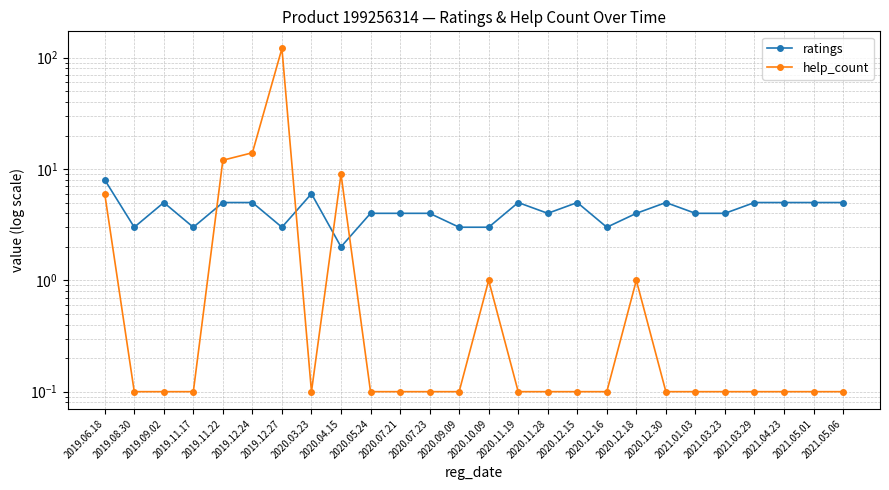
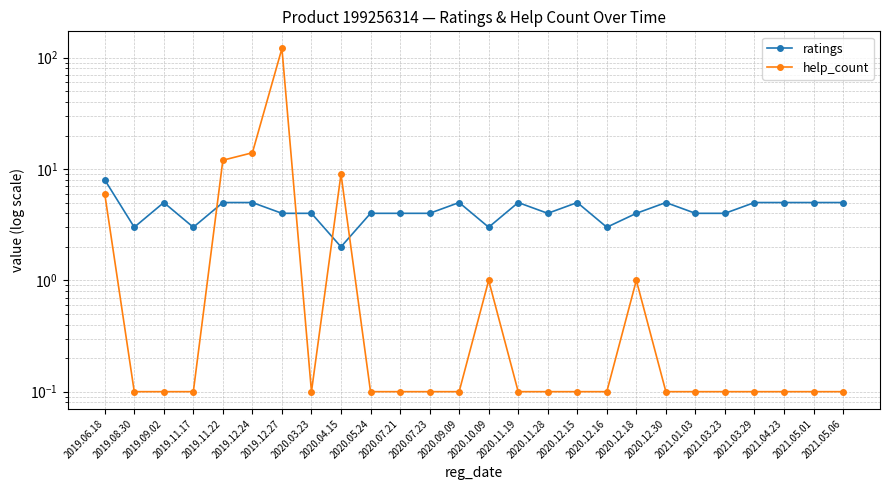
  {
    "ratings": {
      "2019.06.18": 8,
      "2019.08.30": 3,
      "2019.09.02": 5,
      "2019.11.17": 3,
      "2019.11.22": 5,
      "2019.12.24": 5,
-     "2019.12.27": 3,
-     "2020.03.23": 6,
+     "2019.12.27": 4,
+     "2020.03.23": 4,
      "2020.04.15": 2,
      "2020.05.24": 4,
      "2020.07.21": 4,
      "2020.07.23": 4,
-     "2020.09.09": 3,
+     "2020.09.09": 5,
      "2020.10.09": 3,
      "2020.11.19": 5,
      "2020.11.28": 4,
      "2020.12.15": 5,
      "2020.12.16": 3,
      "2020.12.18": 4,
      "2020.12.30": 5,
      "2021.01.03": 4,
      "2021.03.23": 4,
      "2021.03.29": 5,
      "2021.04.23": 5,
      "2021.05.01": 5,
      "2021.05.06": 5
    },
    "help_count": {
      "2019.06.18": 6,
      "2019.08.30": 0.10,
      "2019.09.02": 0.10,
      "2019.11.17": 0.10,
      "2019.11.22": 12,
      "2019.12.24": 14,
      "2019.12.27": 120,
      "2020.03.23": 0.10,
      "2020.04.15": 9,
      "2020.05.24": 0.10,
      "2020.07.21": 0.10,
      "2020.07.23": 0.10,
      "2020.09.09": 0.10,
      "2020.10.09": 1,
      "2020.11.19": 0.10,
      "2020.11.28": 0.10,
      "2020.12.15": 0.10,
      "2020.12.16": 0.10,
      "2020.12.18": 1,
      "2020.12.30": 0.10,
      "2021.01.03": 0.10,
      "2021.03.23": 0.10,
      "2021.03.29": 0.10,
      "2021.04.23": 0.10,
      "2021.05.01": 0.10,
      "2021.05.06": 0.10
    }
  }
